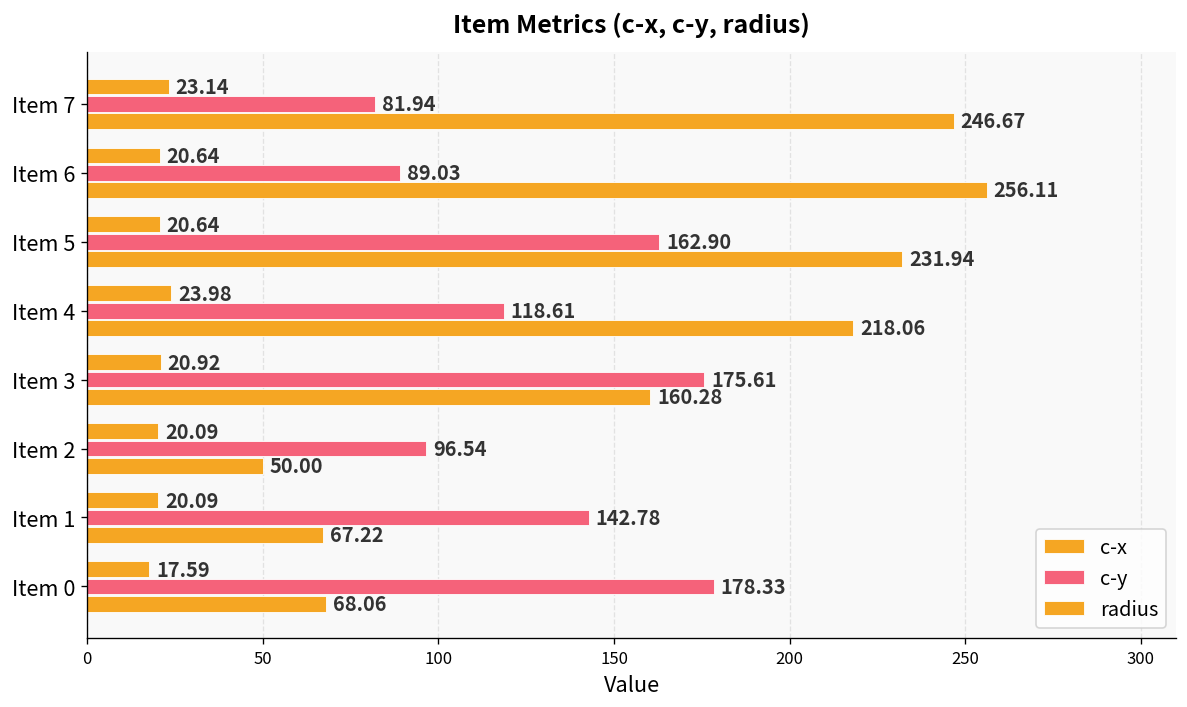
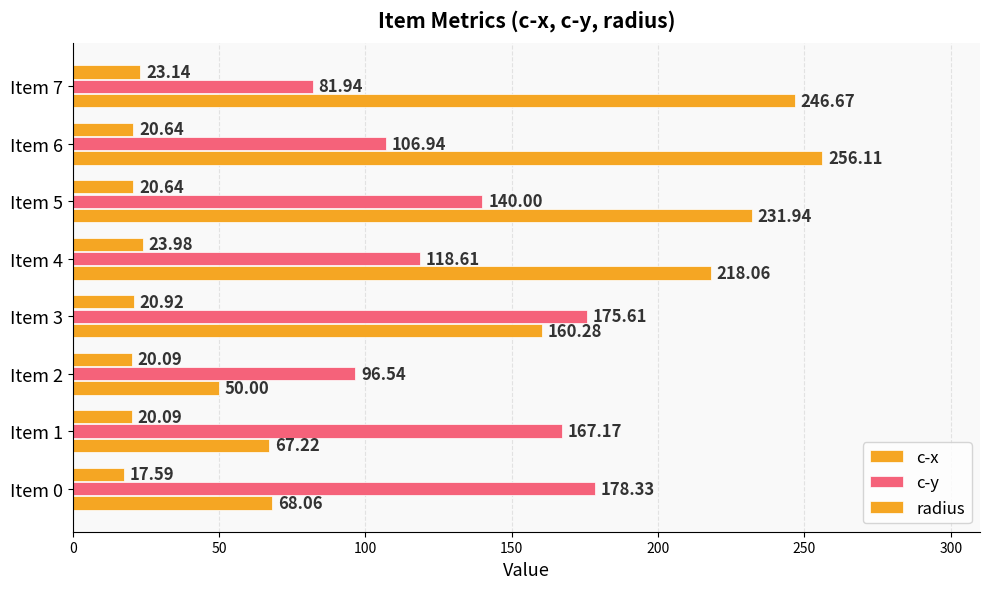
  {
    "c-y": {
      "Item 7": 81.94,
-     "Item 6": 89.03,
-     "Item 5": 162.90,
+     "Item 6": 106.94,
+     "Item 5": 140.00,
      "Item 4": 118.61,
      "Item 3": 175.61,
      "Item 2": 96.54,
-     "Item 1": 142.78,
+     "Item 1": 167.17,
      "Item 0": 178.33
    }
  }
